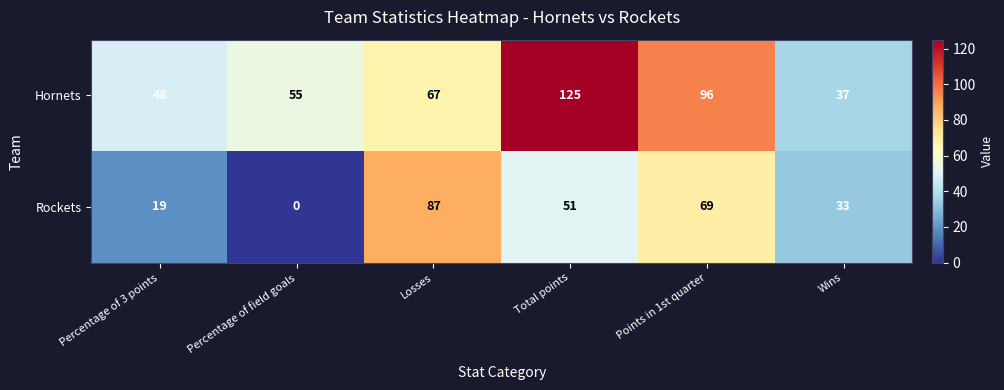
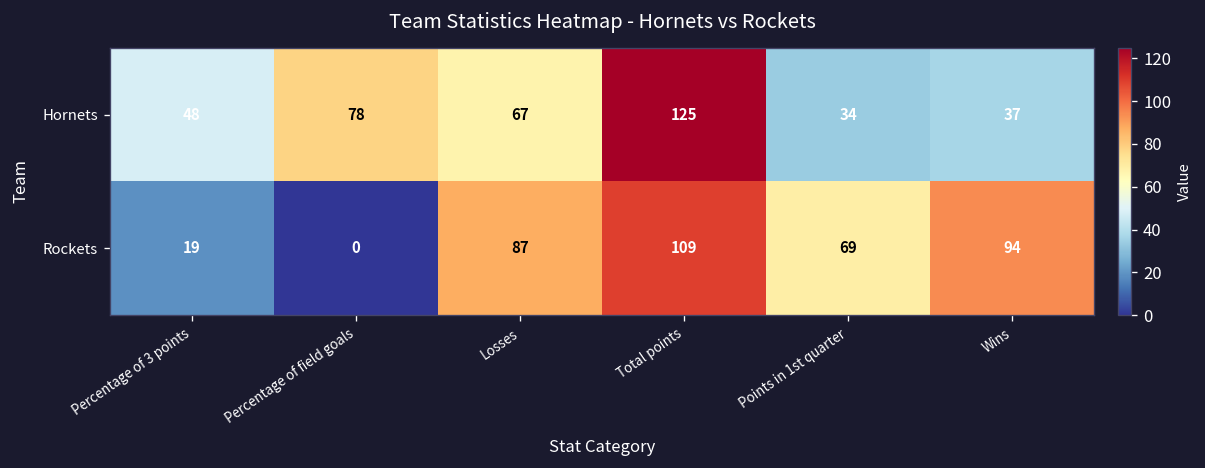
  {
    "Hornets": {
-     "Percentage of field goals": 55,
+     "Percentage of field goals": 78,
      "Losses": 67,
      "Total points": 125,
-     "Points in 1st quarter": 96,
+     "Points in 1st quarter": 34,
      "Wins": 37
    },
    "Rockets": {
      "Percentage of 3 points": 19,
      "Percentage of field goals": 0,
      "Losses": 87,
-     "Total points": 51,
+     "Total points": 109,
      "Points in 1st quarter": 69,
-     "Wins": 33
+     "Wins": 94
    }
  }
